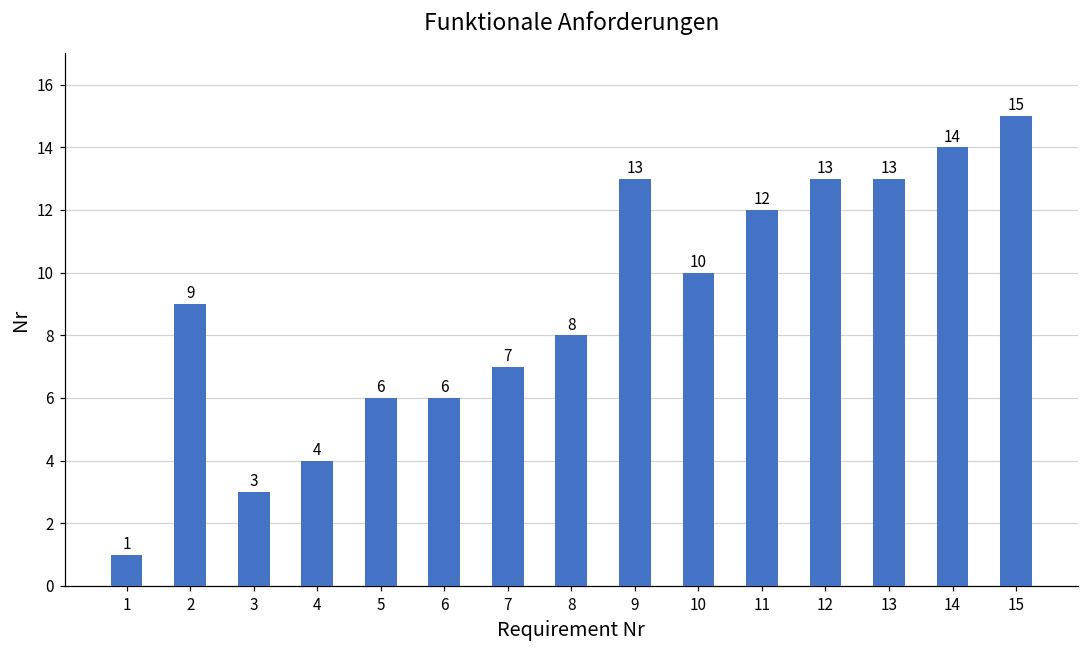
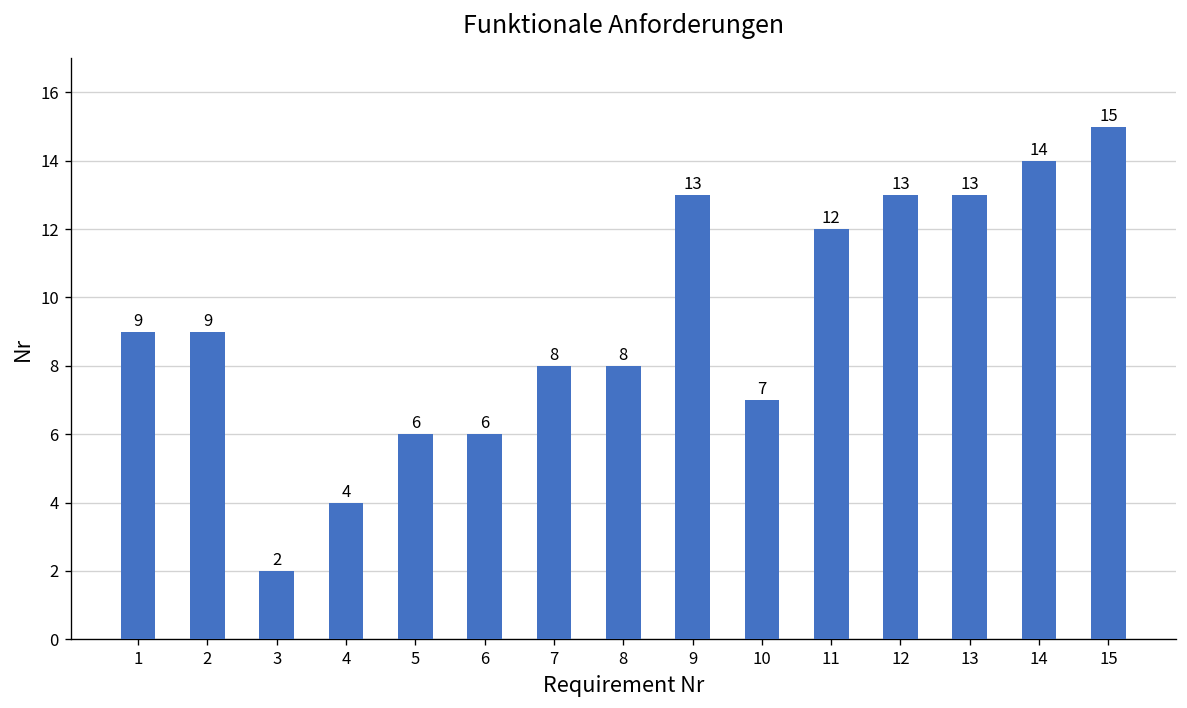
  {
-   "1": 1,
+   "1": 9,
    "2": 9,
-   "3": 3,
+   "3": 2,
    "4": 4,
    "5": 6,
    "6": 6,
-   "7": 7,
+   "7": 8,
    "8": 8,
    "9": 13,
-   "10": 10,
+   "10": 7,
    "11": 12,
    "12": 13,
    "13": 13,
    "14": 14,
    "15": 15
  }
